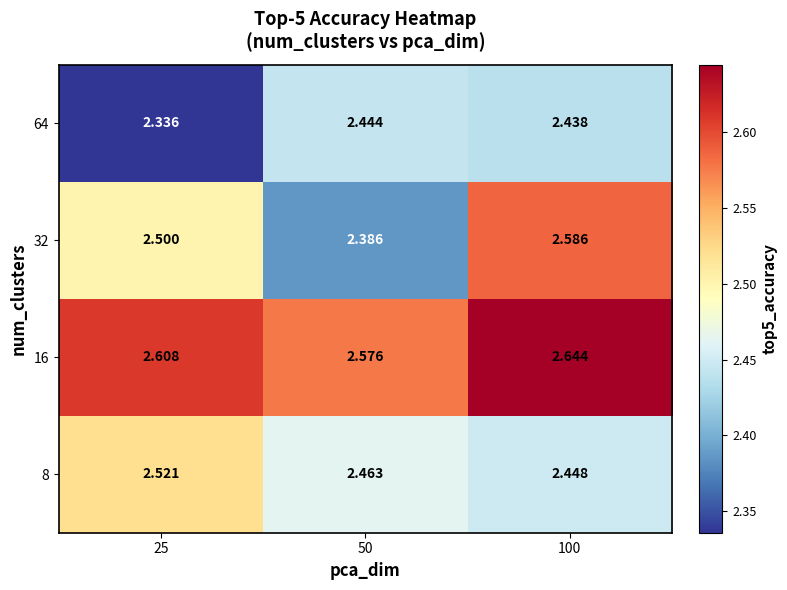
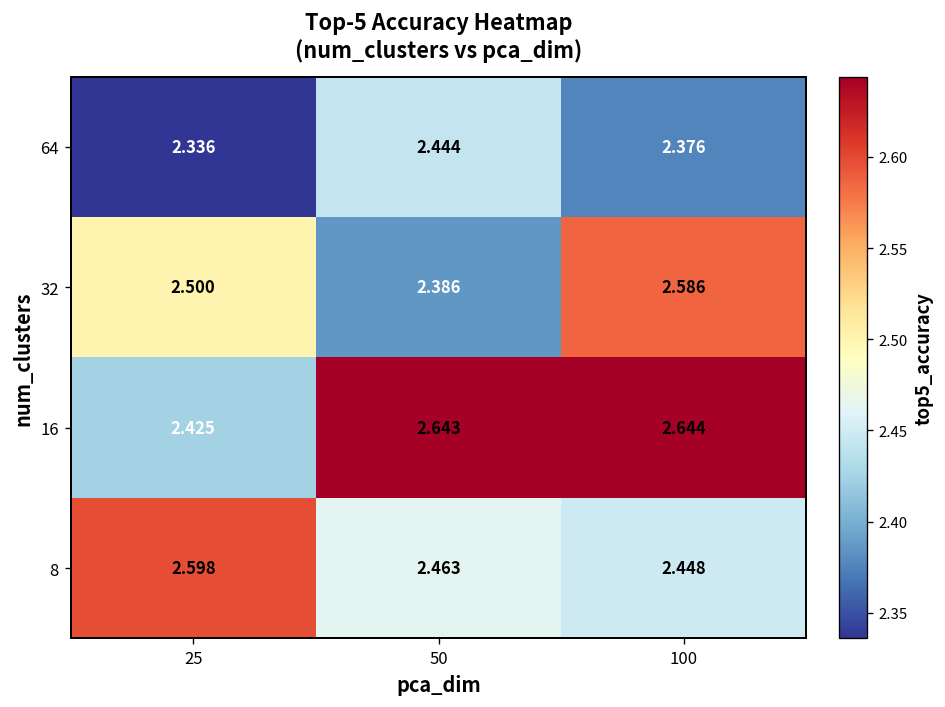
  {
    "64": {
      "25": 2.336,
      "50": 2.444,
-     "100": 2.438
+     "100": 2.376
    },
    "32": {
      "25": 2.500,
      "50": 2.386,
      "100": 2.586
    },
    "16": {
-     "25": 2.608,
-     "50": 2.576,
+     "25": 2.425,
+     "50": 2.643,
      "100": 2.644
    },
    "8": {
-     "25": 2.521,
+     "25": 2.598,
      "50": 2.463,
      "100": 2.448
    }
  }
